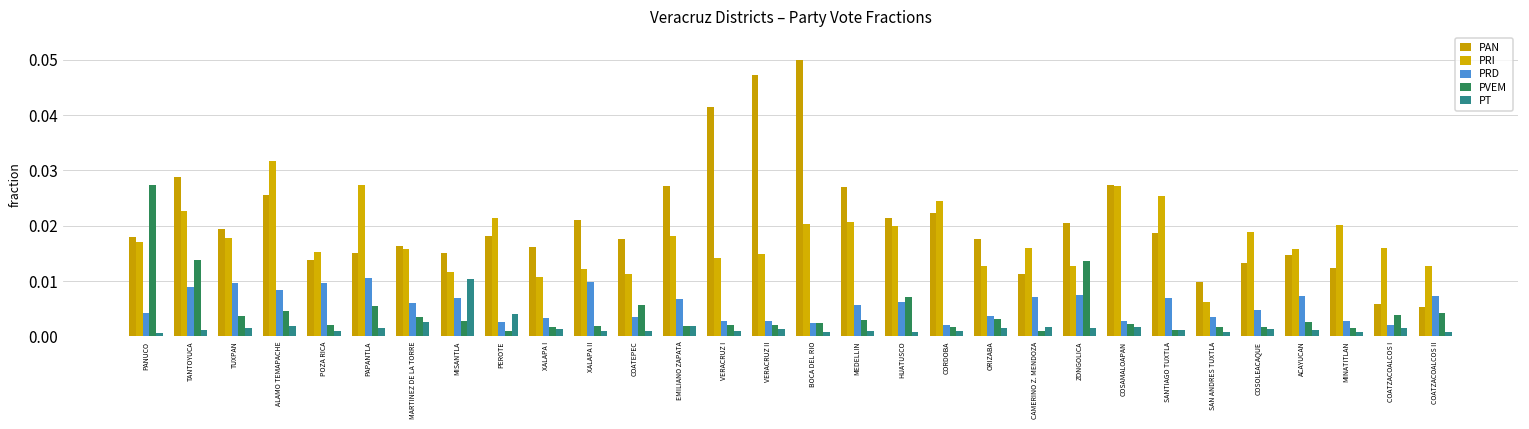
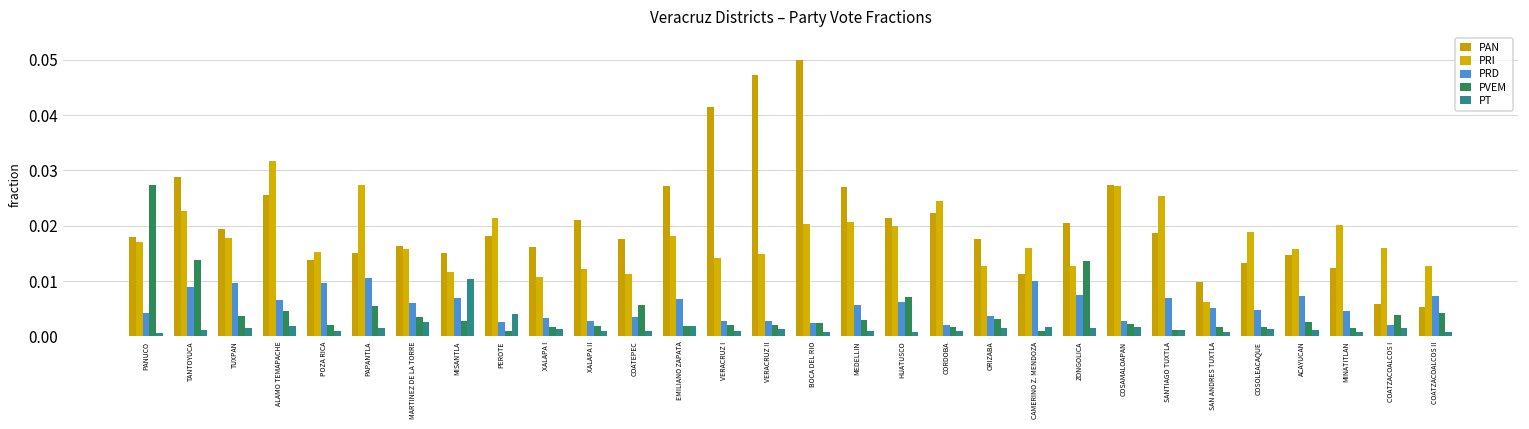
  {
    "PRD": {
      "PANUCO": 0.004,
      "TANTOYUCA": 0.009,
      "TUXPAN": 0.010,
-     "ALAMO TEMAPACHE": 0.008,
+     "ALAMO TEMAPACHE": 0.006,
      "POZA RICA": 0.010,
      "PAPANTLA": 0.011,
      "MARTINEZ DE LA TORRE": 0.006,
      "MISANTLA": 0.007,
      "PEROTE": 0.003,
      "XALAPA I": 0.003,
-     "XALAPA II": 0.010,
+     "XALAPA II": 0.003,
      "COATEPEC": 0.003,
      "EMILIANO ZAPATA": 0.007,
      "VERACRUZ I": 0.003,
      "VERACRUZ II": 0.003,
      "BOCA DEL RIO": 0.002,
      "MEDELLIN": 0.006,
      "HUATUSCO": 0.006,
      "CORDOBA": 0.002,
      "ORIZABA": 0.004,
-     "CAMERINO Z. MENDOZA": 0.007,
+     "CAMERINO Z. MENDOZA": 0.010,
      "ZONGOLICA": 0.007,
      "COSAMALOAPAN": 0.003,
      "SANTIAGO TUXTLA": 0.007,
-     "SAN ANDRES TUXTLA": 0.004,
+     "SAN ANDRES TUXTLA": 0.005,
      "COSOLEACAQUE": 0.005,
      "ACAYUCAN": 0.007,
-     "MINATITLAN": 0.003,
+     "MINATITLAN": 0.005,
      "COATZACOALCOS I": 0.002,
      "COATZACOALCOS II": 0.007
    }
  }
